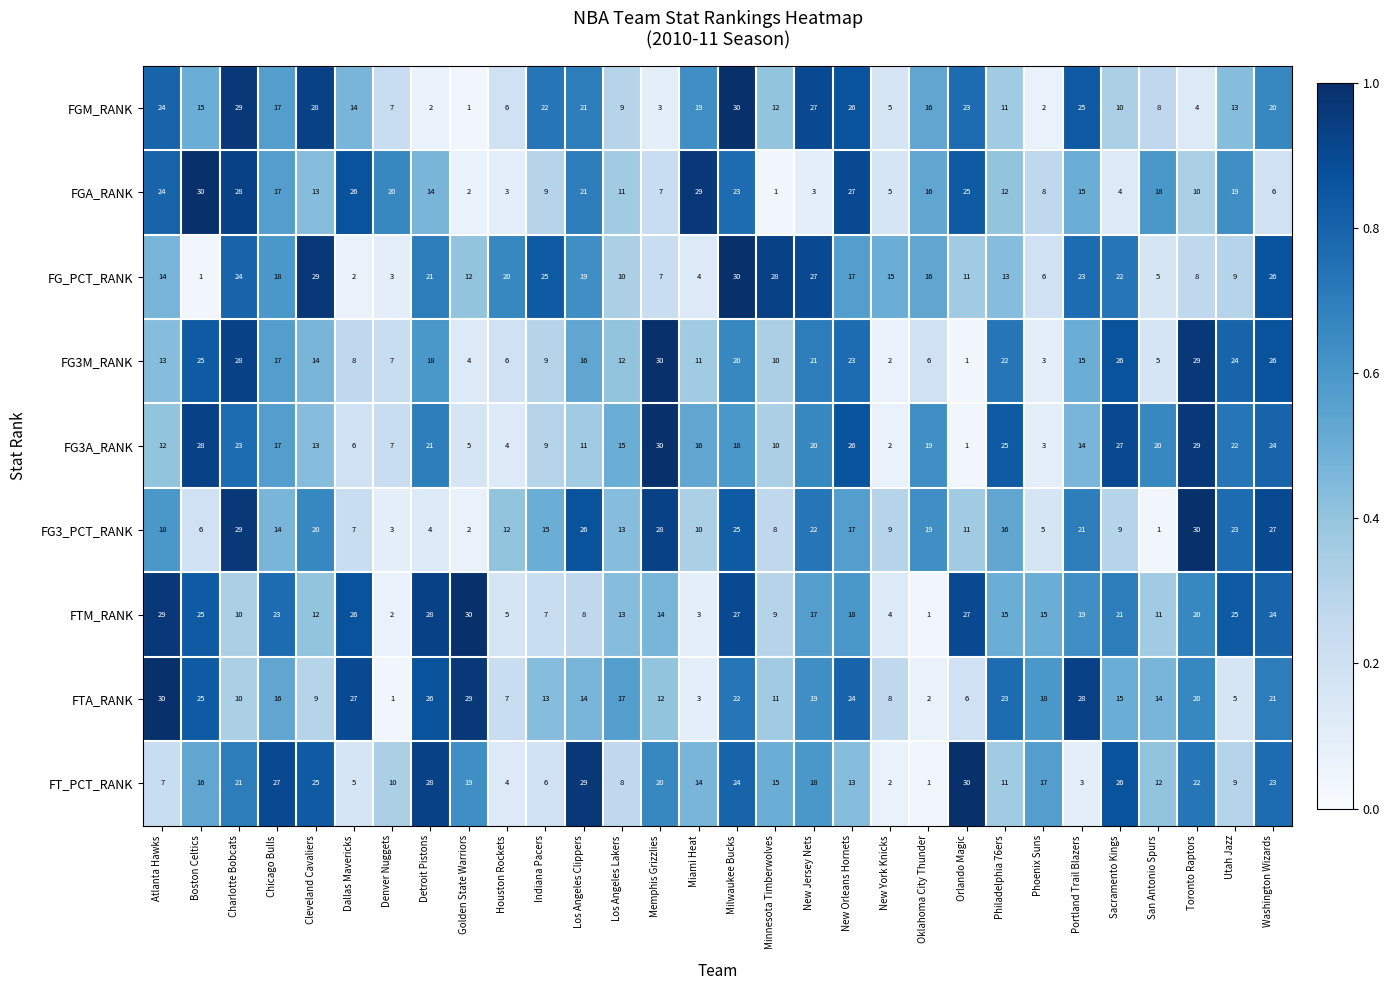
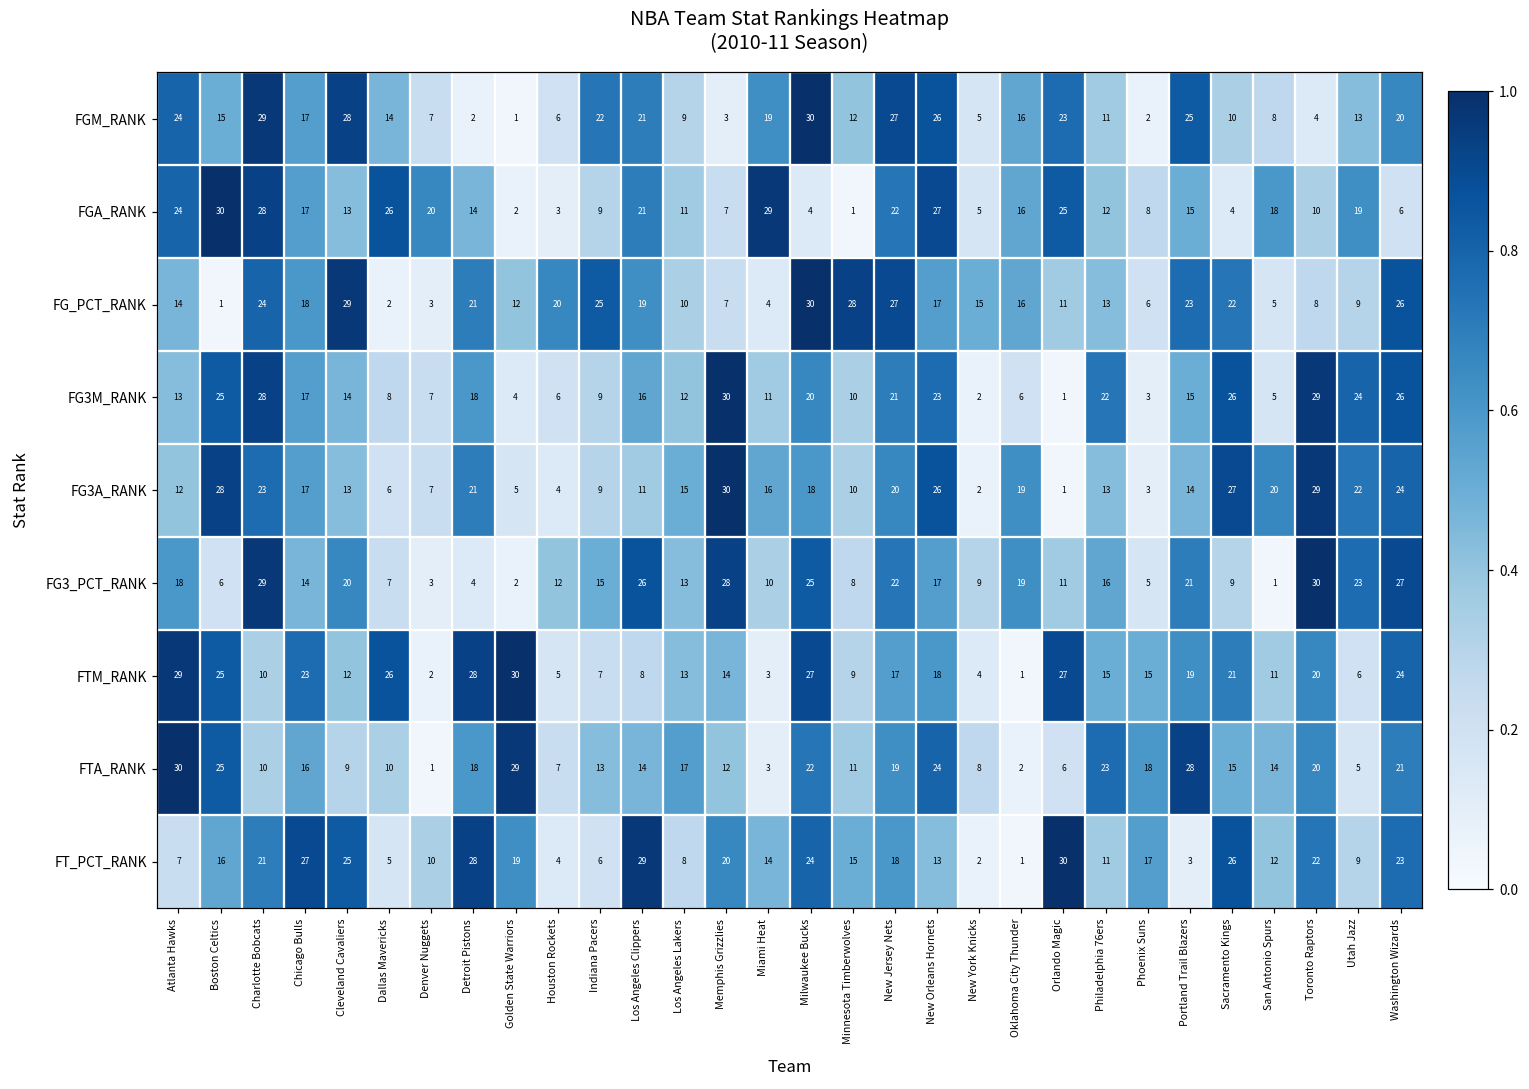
  {
    "FGA_RANK": {
      "Atlanta Hawks": 24,
      "Boston Celtics": 30,
      "Charlotte Bobcats": 28,
      "Chicago Bulls": 17,
      "Cleveland Cavaliers": 13,
      "Dallas Mavericks": 26,
      "Denver Nuggets": 20,
      "Detroit Pistons": 14,
      "Golden State Warriors": 2,
      "Houston Rockets": 3,
      "Indiana Pacers": 9,
      "Los Angeles Clippers": 21,
      "Los Angeles Lakers": 11,
      "Memphis Grizzlies": 7,
      "Miami Heat": 29,
-     "Milwaukee Bucks": 23,
+     "Milwaukee Bucks": 4,
      "Minnesota Timberwolves": 1,
-     "New Jersey Nets": 3,
+     "New Jersey Nets": 22,
      "New Orleans Hornets": 27,
      "New York Knicks": 5,
      "Oklahoma City Thunder": 16,
      "Orlando Magic": 25,
      "Philadelphia 76ers": 12,
      "Phoenix Suns": 8,
      "Portland Trail Blazers": 15,
      "Sacramento Kings": 4,
      "San Antonio Spurs": 18,
      "Toronto Raptors": 10,
      "Utah Jazz": 19,
      "Washington Wizards": 6
    },
    "FG3A_RANK": {
      "Atlanta Hawks": 12,
      "Boston Celtics": 28,
      "Charlotte Bobcats": 23,
      "Chicago Bulls": 17,
      "Cleveland Cavaliers": 13,
      "Dallas Mavericks": 6,
      "Denver Nuggets": 7,
      "Detroit Pistons": 21,
      "Golden State Warriors": 5,
      "Houston Rockets": 4,
      "Indiana Pacers": 9,
      "Los Angeles Clippers": 11,
      "Los Angeles Lakers": 15,
      "Memphis Grizzlies": 30,
      "Miami Heat": 16,
      "Milwaukee Bucks": 18,
      "Minnesota Timberwolves": 10,
      "New Jersey Nets": 20,
      "New Orleans Hornets": 26,
      "New York Knicks": 2,
      "Oklahoma City Thunder": 19,
      "Orlando Magic": 1,
-     "Philadelphia 76ers": 25,
+     "Philadelphia 76ers": 13,
      "Phoenix Suns": 3,
      "Portland Trail Blazers": 14,
      "Sacramento Kings": 27,
      "San Antonio Spurs": 20,
      "Toronto Raptors": 29,
      "Utah Jazz": 22,
      "Washington Wizards": 24
    },
    "FTM_RANK": {
      "Atlanta Hawks": 29,
      "Boston Celtics": 25,
      "Charlotte Bobcats": 10,
      "Chicago Bulls": 23,
      "Cleveland Cavaliers": 12,
      "Dallas Mavericks": 26,
      "Denver Nuggets": 2,
      "Detroit Pistons": 28,
      "Golden State Warriors": 30,
      "Houston Rockets": 5,
      "Indiana Pacers": 7,
      "Los Angeles Clippers": 8,
      "Los Angeles Lakers": 13,
      "Memphis Grizzlies": 14,
      "Miami Heat": 3,
      "Milwaukee Bucks": 27,
      "Minnesota Timberwolves": 9,
      "New Jersey Nets": 17,
      "New Orleans Hornets": 18,
      "New York Knicks": 4,
      "Oklahoma City Thunder": 1,
      "Orlando Magic": 27,
      "Philadelphia 76ers": 15,
      "Phoenix Suns": 15,
      "Portland Trail Blazers": 19,
      "Sacramento Kings": 21,
      "San Antonio Spurs": 11,
      "Toronto Raptors": 20,
-     "Utah Jazz": 25,
+     "Utah Jazz": 6,
      "Washington Wizards": 24
    },
    "FTA_RANK": {
      "Atlanta Hawks": 30,
      "Boston Celtics": 25,
      "Charlotte Bobcats": 10,
      "Chicago Bulls": 16,
      "Cleveland Cavaliers": 9,
-     "Dallas Mavericks": 27,
+     "Dallas Mavericks": 10,
      "Denver Nuggets": 1,
-     "Detroit Pistons": 26,
+     "Detroit Pistons": 18,
      "Golden State Warriors": 29,
      "Houston Rockets": 7,
      "Indiana Pacers": 13,
      "Los Angeles Clippers": 14,
      "Los Angeles Lakers": 17,
      "Memphis Grizzlies": 12,
      "Miami Heat": 3,
      "Milwaukee Bucks": 22,
      "Minnesota Timberwolves": 11,
      "New Jersey Nets": 19,
      "New Orleans Hornets": 24,
      "New York Knicks": 8,
      "Oklahoma City Thunder": 2,
      "Orlando Magic": 6,
      "Philadelphia 76ers": 23,
      "Phoenix Suns": 18,
      "Portland Trail Blazers": 28,
      "Sacramento Kings": 15,
      "San Antonio Spurs": 14,
      "Toronto Raptors": 20,
      "Utah Jazz": 5,
      "Washington Wizards": 21
    }
  }
